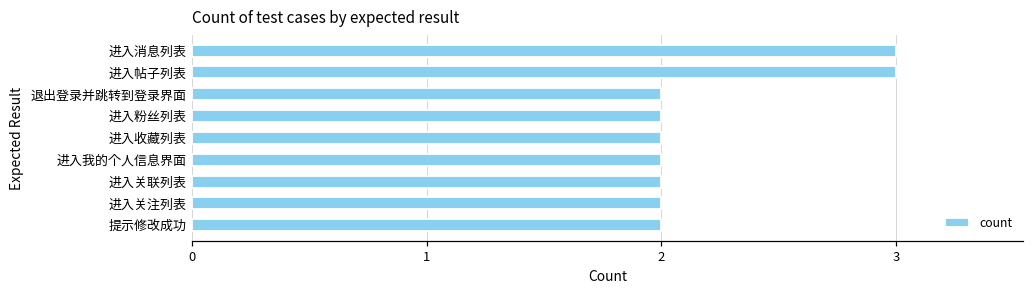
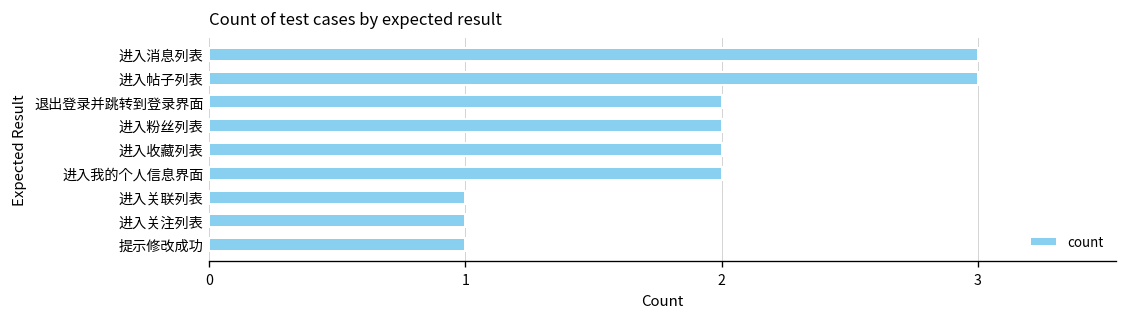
  {
    "进入消息列表": 3,
    "进入帖子列表": 3,
    "退出登录并跳转到登录界面": 2,
    "进入粉丝列表": 2,
    "进入收藏列表": 2,
    "进入我的个人信息界面": 2,
-   "进入关联列表": 2,
-   "进入关注列表": 2,
-   "提示修改成功": 2
+   "进入关联列表": 1,
+   "进入关注列表": 1,
+   "提示修改成功": 1
  }
